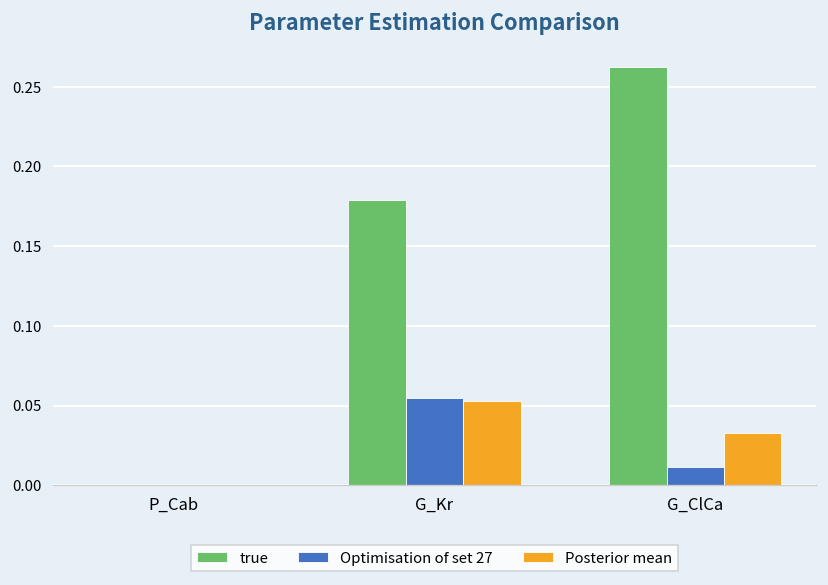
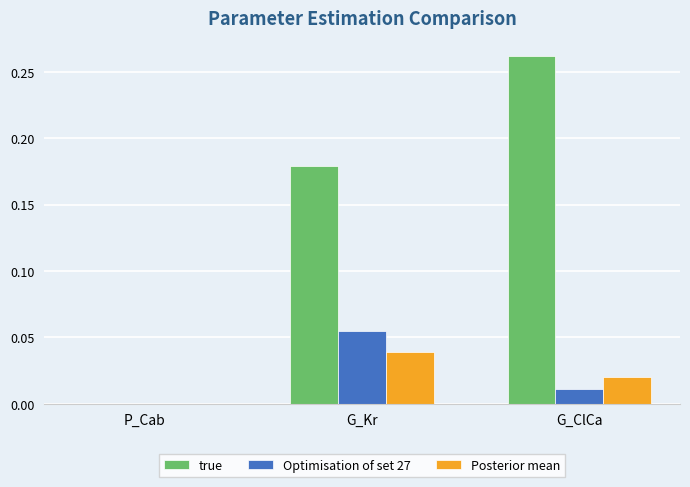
  {
    "true": {
      "G_Kr": 0.179,
      "G_ClCa": 0.262
    },
    "Optimisation of set 27": {
      "G_Kr": 0.055,
      "G_ClCa": 0.012
    },
    "Posterior mean": {
-     "G_Kr": 0.053,
-     "G_ClCa": 0.032
+     "G_Kr": 0.039,
+     "G_ClCa": 0.021
    }
  }
